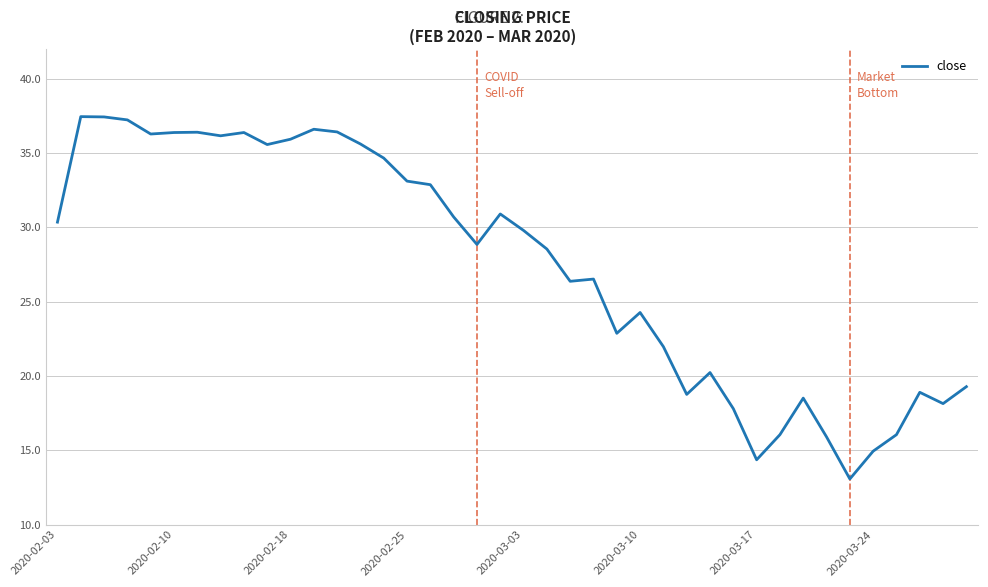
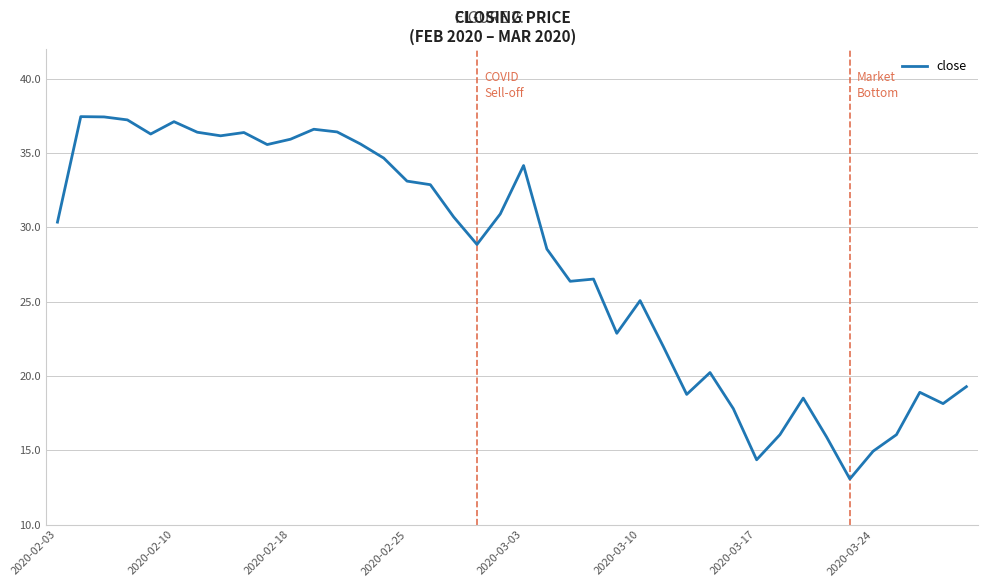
  {
    "2020-02-03": 30.4,
-   "2020-02-10": 36.4,
+   "2020-02-10": 37.1,
    "2020-02-18": 35.9,
    "2020-02-25": 33.1,
-   "2020-03-03": 29.8,
-   "2020-03-10": 24.3,
+   "2020-03-03": 34.2,
+   "2020-03-10": 25.1,
    "2020-03-17": 14.4,
    "2020-03-24": 14.9
  }
